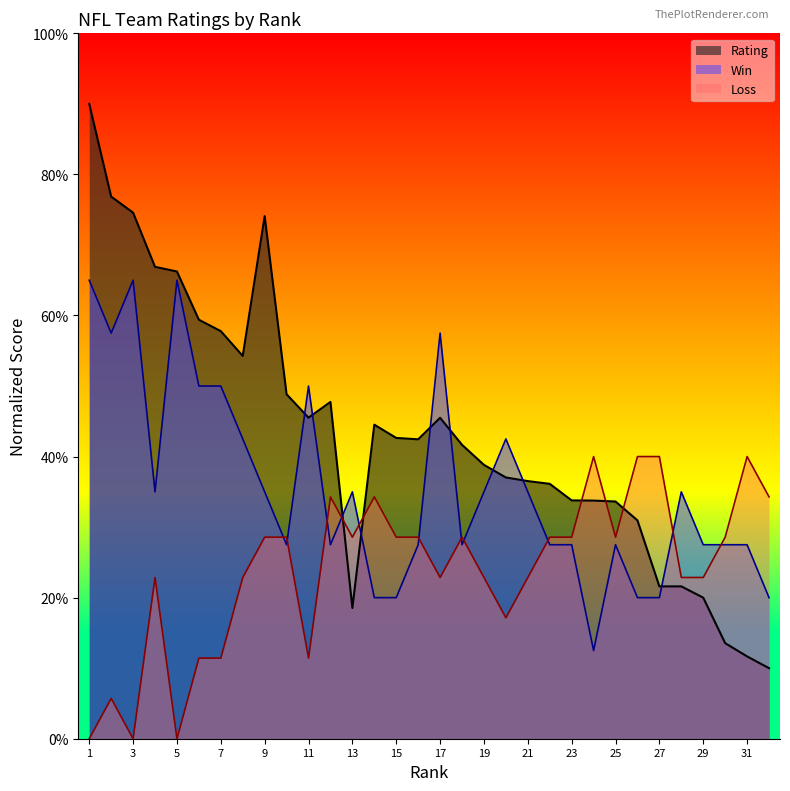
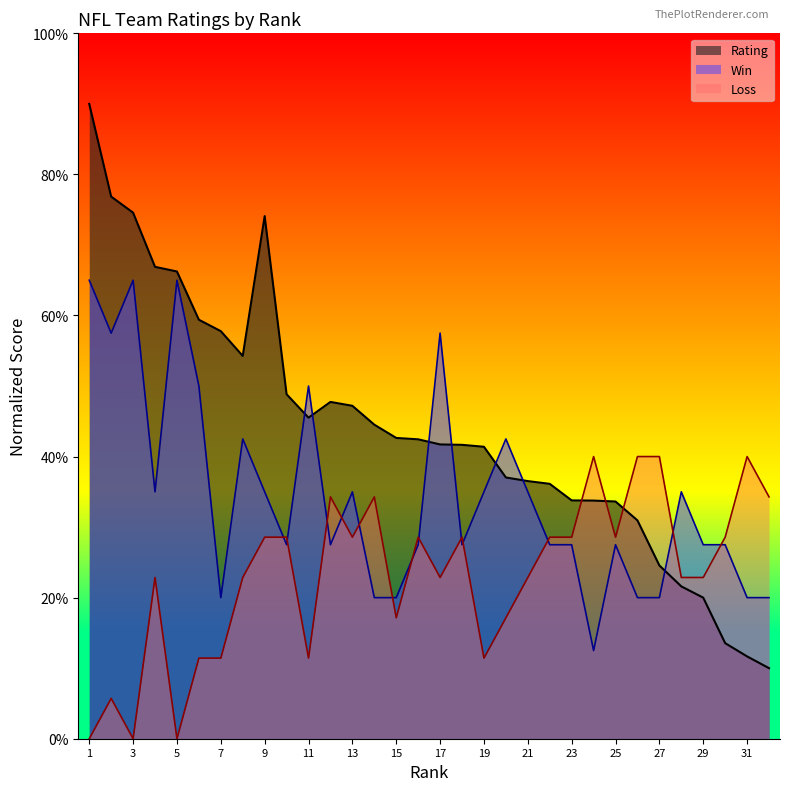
  {
    "Rating": {
      "1": "90%",
      "3": "75%",
      "5": "66%",
      "7": "58%",
      "9": "74%",
      "11": "46%",
-     "13": "19%",
+     "13": "47%",
      "15": "43%",
-     "17": "45%",
-     "19": "39%",
+     "17": "42%",
+     "19": "41%",
      "21": "37%",
      "23": "34%",
      "25": "34%",
-     "27": "22%",
+     "27": "25%",
      "29": "20%",
      "31": "12%"
    },
    "Win": {
      "1": "65%",
      "3": "65%",
      "5": "65%",
-     "7": "50%",
+     "7": "20%",
      "9": "35%",
      "11": "50%",
      "13": "35%",
      "15": "20%",
      "17": "58%",
      "19": "35%",
      "21": "35%",
      "23": "28%",
      "25": "28%",
      "27": "20%",
      "29": "28%",
-     "31": "28%"
+     "31": "20%"
    },
    "Loss": {
      "1": "0%",
      "3": "0%",
      "5": "0%",
      "7": "11%",
      "9": "29%",
      "11": "11%",
      "13": "29%",
-     "15": "29%",
+     "15": "17%",
      "17": "23%",
-     "19": "23%",
+     "19": "11%",
      "21": "23%",
      "23": "29%",
      "25": "29%",
      "27": "40%",
      "29": "23%",
      "31": "40%"
    }
  }
